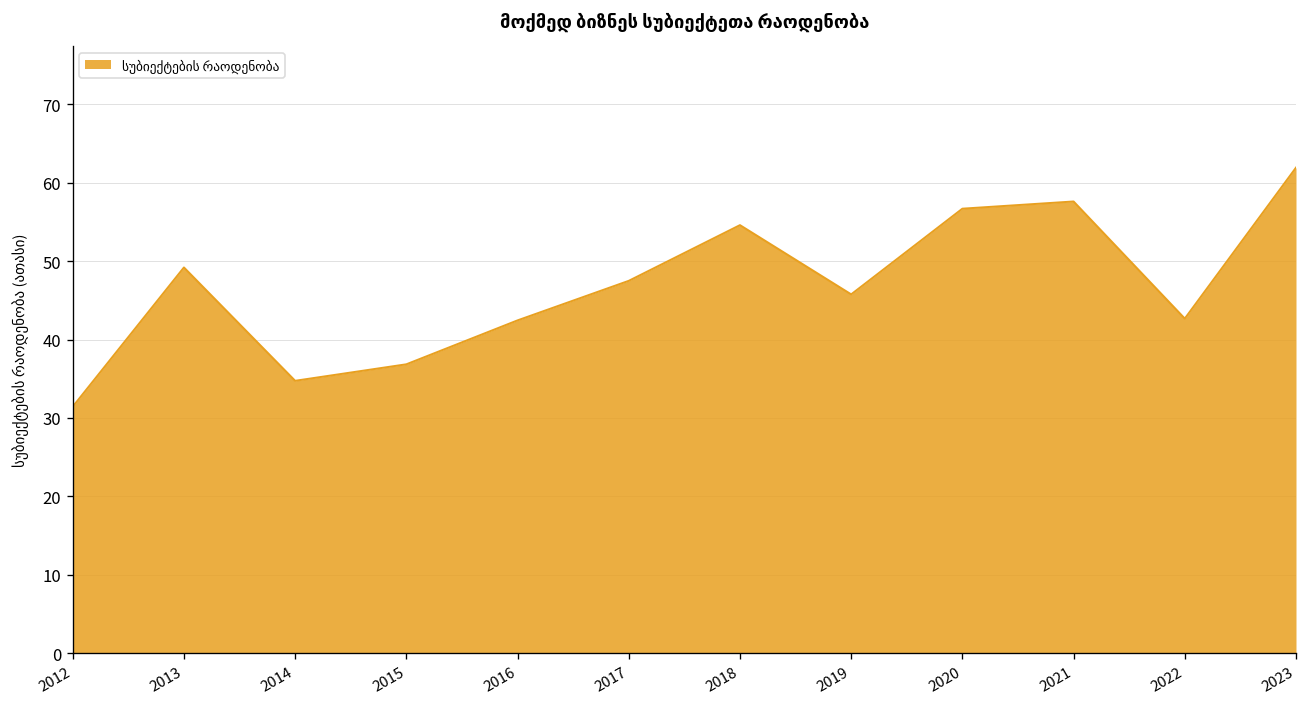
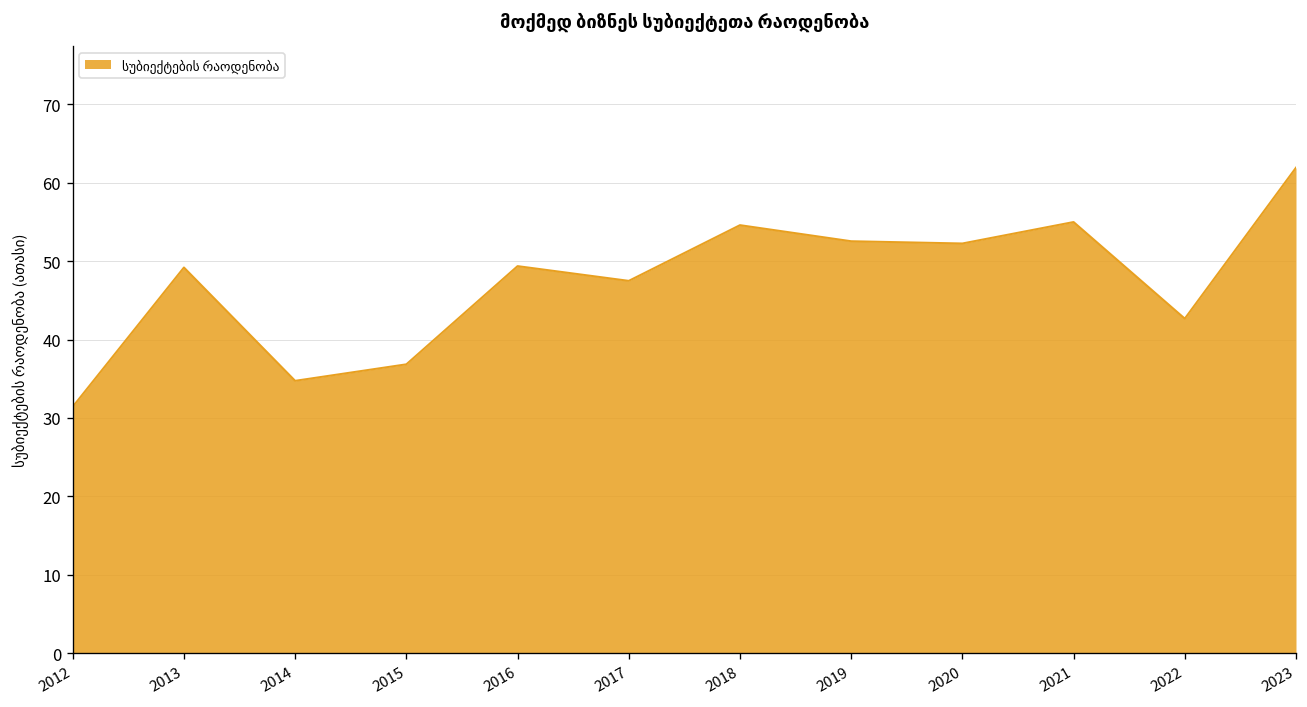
  {
    "2012": 31,
    "2013": 49,
    "2014": 35,
    "2015": 37,
-   "2016": 42,
+   "2016": 49,
    "2017": 47,
    "2018": 55,
-   "2019": 46,
-   "2020": 57,
-   "2021": 58,
+   "2019": 53,
+   "2020": 52,
+   "2021": 55,
    "2022": 43,
    "2023": 62
  }
